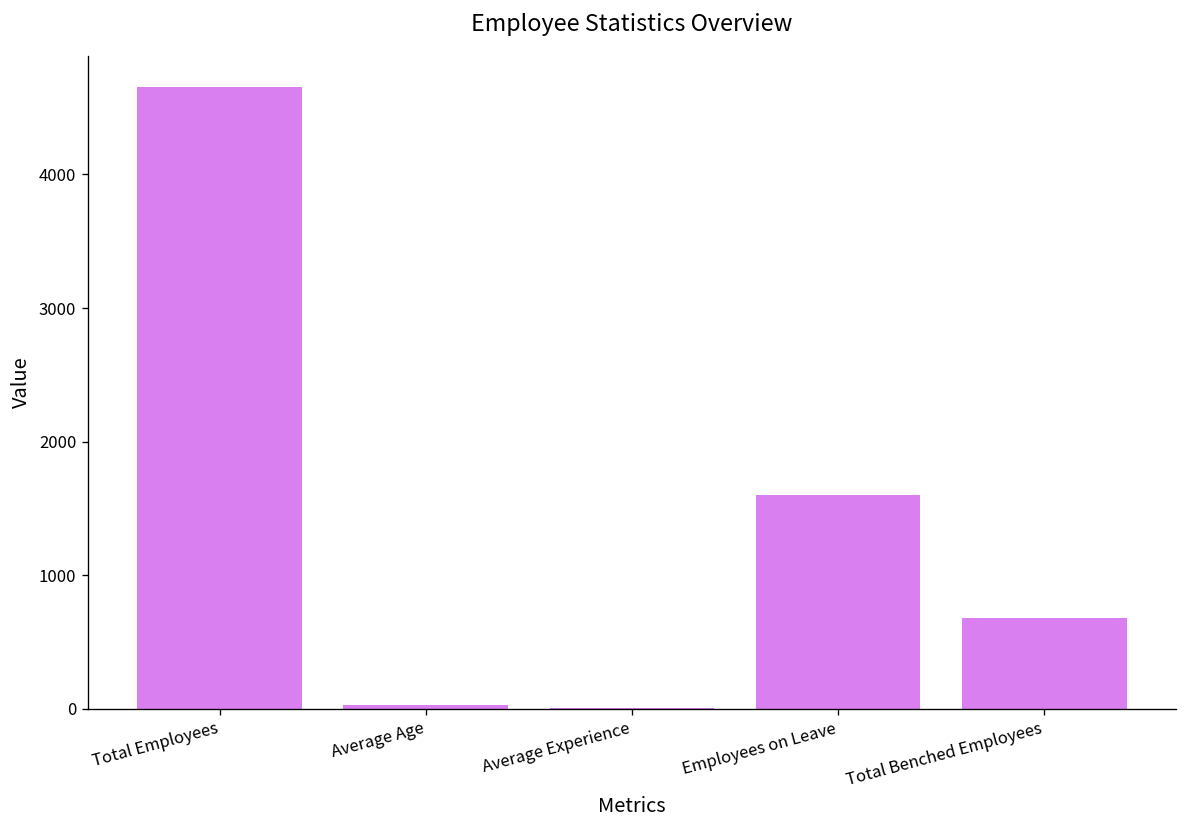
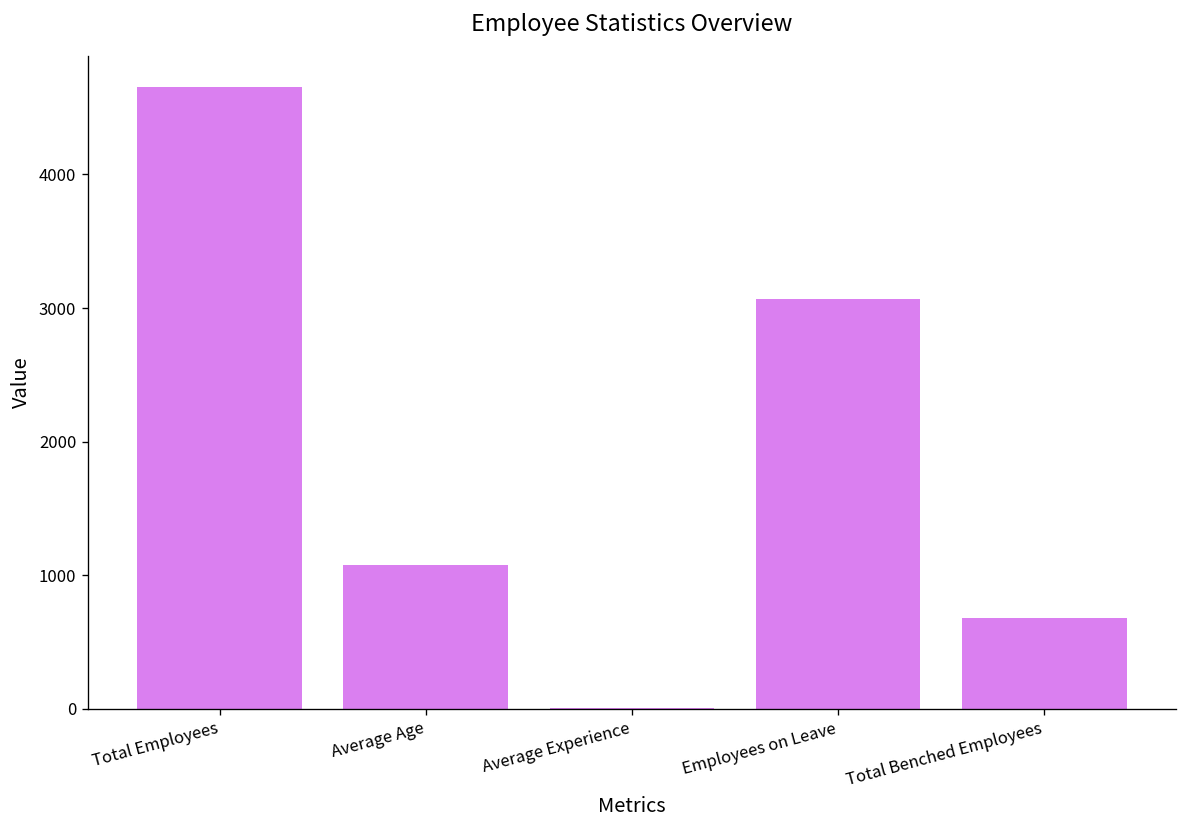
  {
    "Total Employees": 4650,
-   "Average Age": 30,
-   "Employees on Leave": 1600,
+   "Average Age": 1070,
+   "Employees on Leave": 3070,
    "Total Benched Employees": 680
  }
